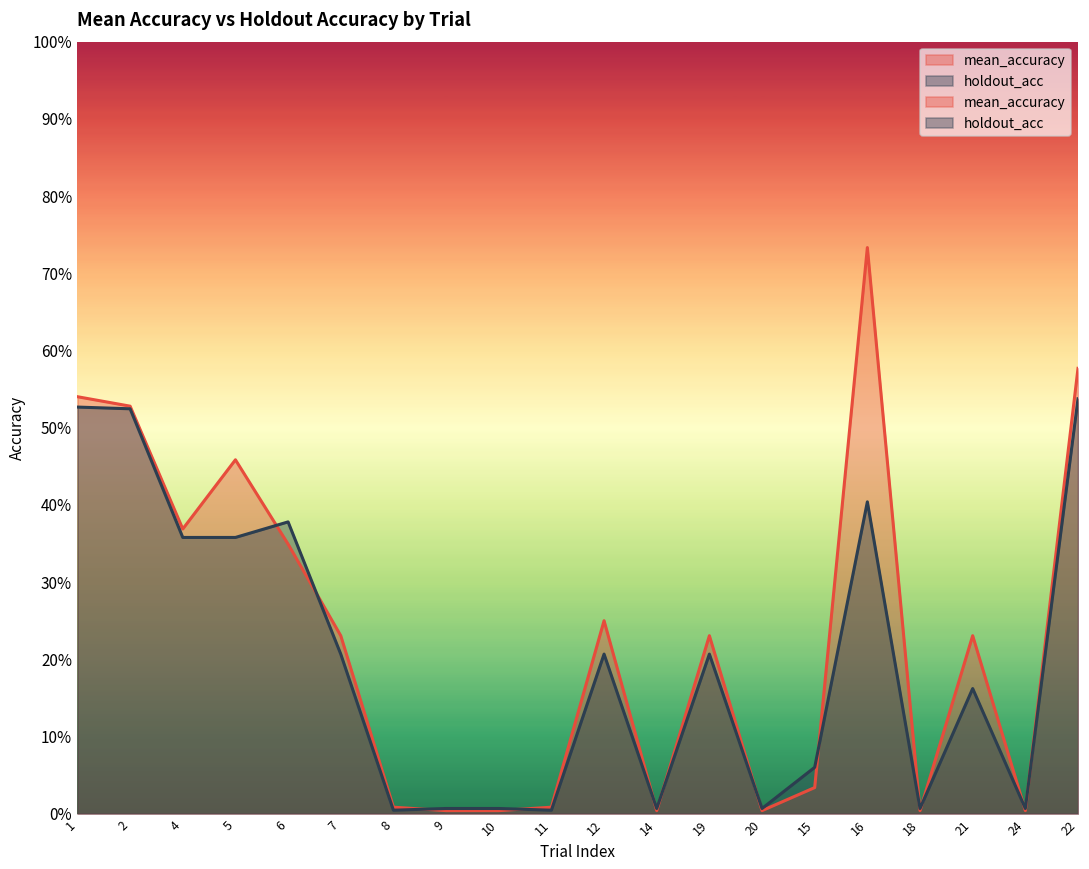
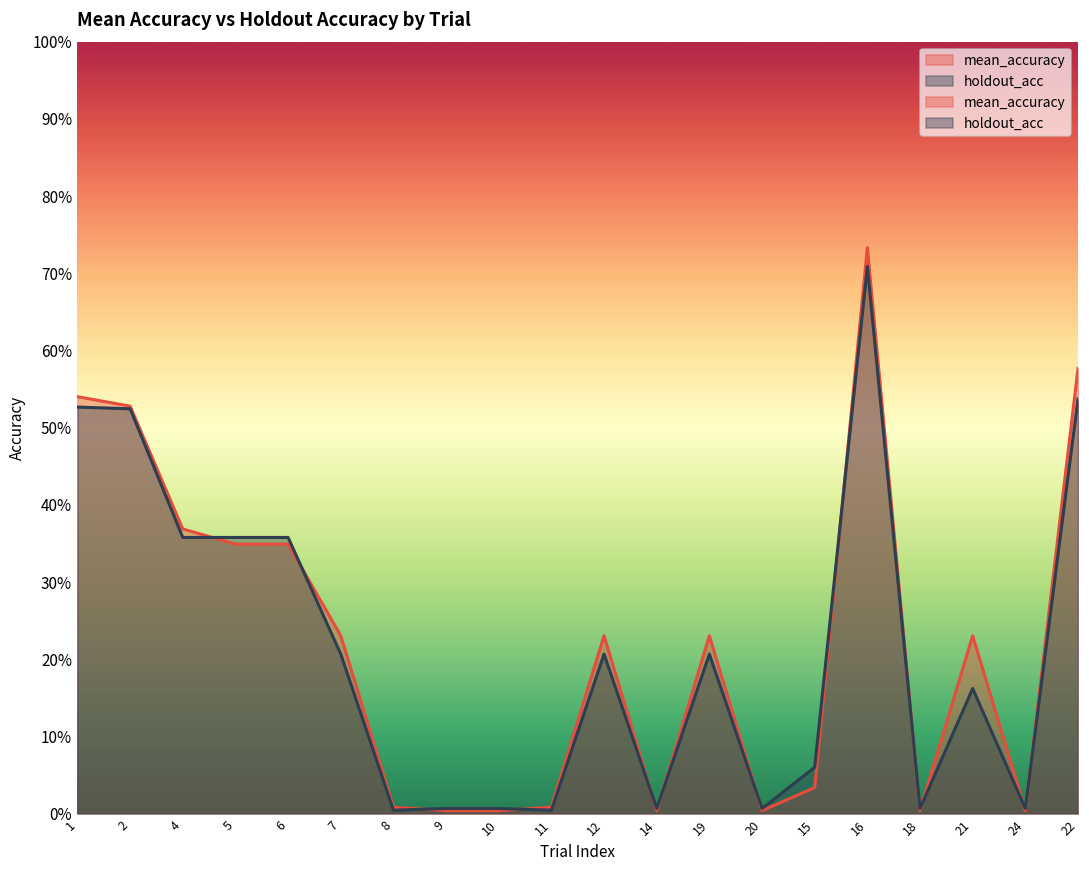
  {
    "mean_accuracy": {
      "1": "54%",
      "4": "37%",
-     "5": "46%",
+     "5": "35%",
      "6": "35%",
      "7": "23%",
      "8": "1%",
      "11": "1%",
-     "12": "25%",
+     "12": "23%",
      "19": "23%",
      "15": "3%",
      "16": "73%",
      "21": "23%",
      "22": "58%"
    },
    "holdout_acc": {
      "1": "53%",
      "4": "36%",
      "5": "36%",
-     "6": "38%",
+     "6": "36%",
      "7": "21%",
      "8": "0%",
      "11": "0%",
      "12": "21%",
      "19": "21%",
      "15": "6%",
-     "16": "40%",
+     "16": "71%",
      "21": "16%",
      "22": "54%"
    }
  }
